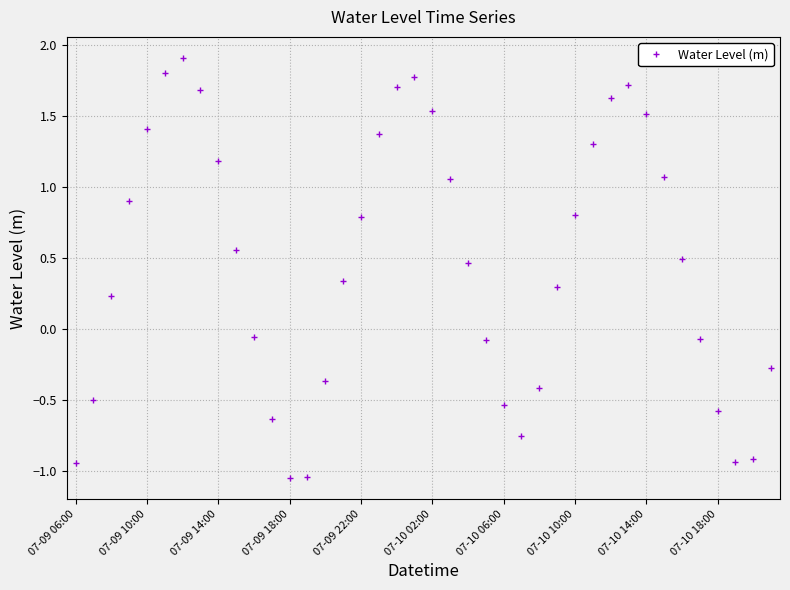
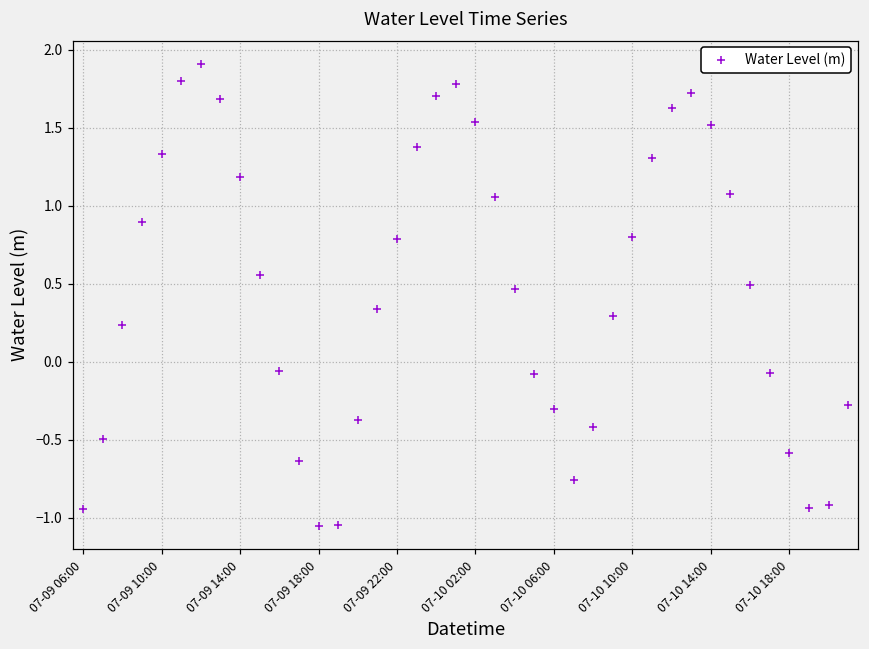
  {
    "07-09 06:00": -0.95,
-   "07-09 10:00": 1.41,
+   "07-09 10:00": 1.33,
    "07-09 14:00": 1.19,
    "07-09 18:00": -1.05,
    "07-09 22:00": 0.79,
    "07-10 02:00": 1.54,
-   "07-10 06:00": -0.53,
+   "07-10 06:00": -0.30,
    "07-10 10:00": 0.80,
    "07-10 14:00": 1.52,
    "07-10 18:00": -0.58
  }
